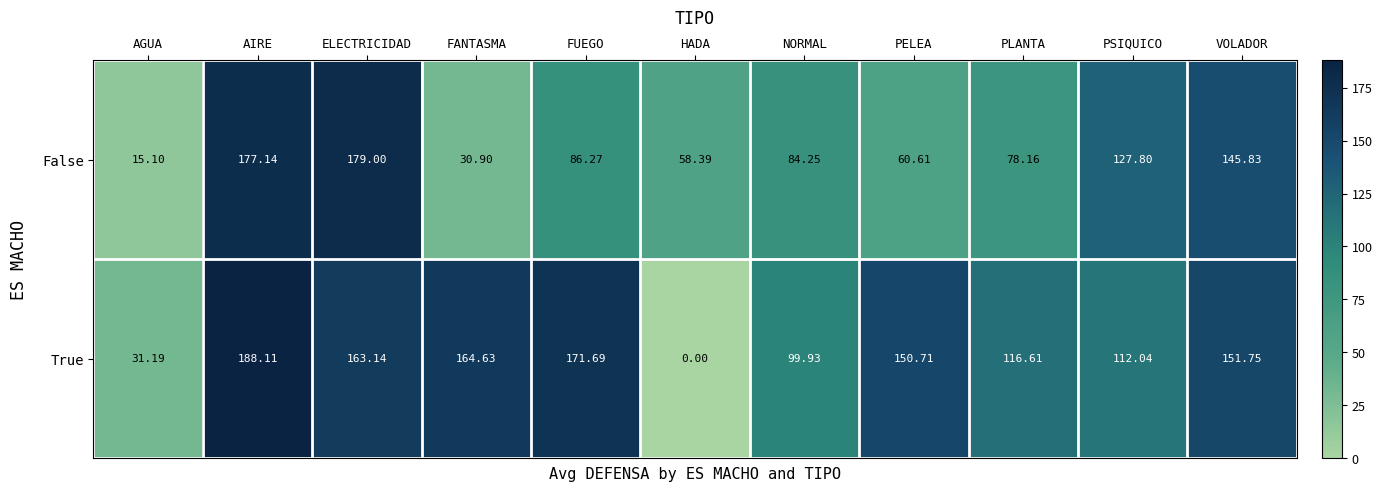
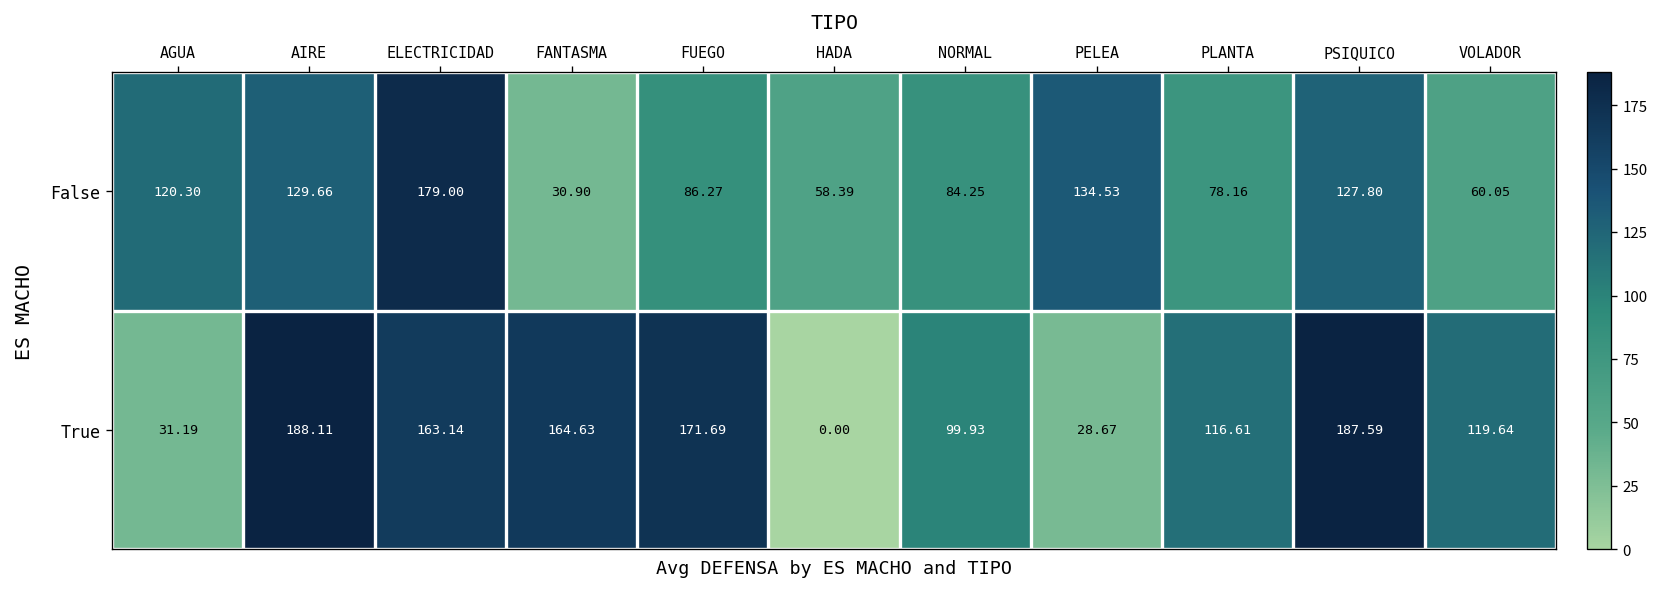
  {
    "False": {
-     "AGUA": 15.10,
-     "AIRE": 177.14,
+     "AGUA": 120.30,
+     "AIRE": 129.66,
      "ELECTRICIDAD": 179.00,
      "FANTASMA": 30.90,
      "FUEGO": 86.27,
      "HADA": 58.39,
      "NORMAL": 84.25,
-     "PELEA": 60.61,
+     "PELEA": 134.53,
      "PLANTA": 78.16,
      "PSIQUICO": 127.80,
-     "VOLADOR": 145.83
+     "VOLADOR": 60.05
    },
    "True": {
      "AGUA": 31.19,
      "AIRE": 188.11,
      "ELECTRICIDAD": 163.14,
      "FANTASMA": 164.63,
      "FUEGO": 171.69,
      "HADA": 0.00,
      "NORMAL": 99.93,
-     "PELEA": 150.71,
+     "PELEA": 28.67,
      "PLANTA": 116.61,
-     "PSIQUICO": 112.04,
-     "VOLADOR": 151.75
+     "PSIQUICO": 187.59,
+     "VOLADOR": 119.64
    }
  }
